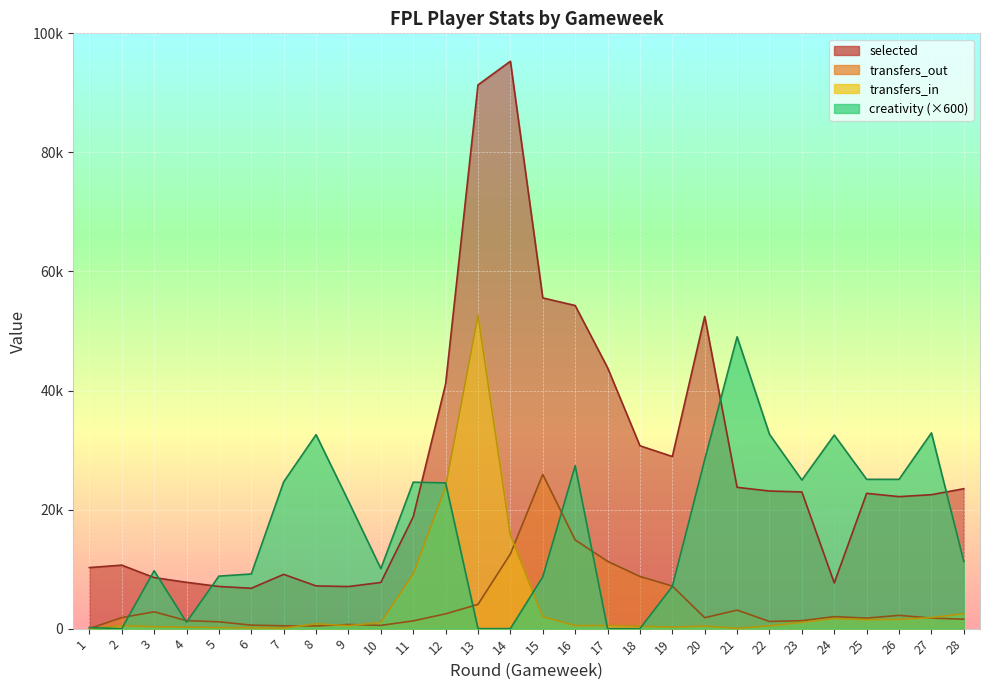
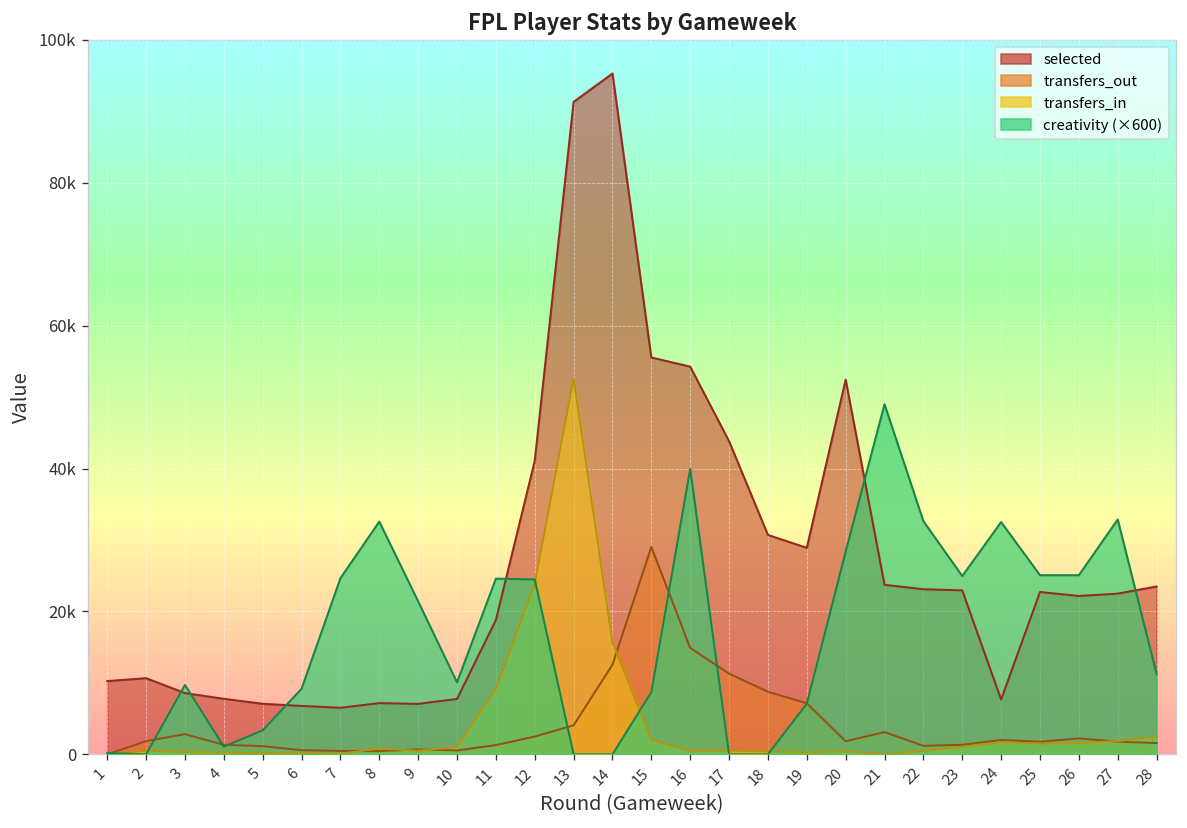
  {
    "selected": {
      "1": 10000,
      "2": 11000,
      "3": 9000,
      "4": 8000,
      "5": 7000,
      "6": 7000,
-     "7": 9000,
+     "7": 7000,
      "8": 7000,
      "9": 7000,
      "10": 8000,
      "11": 19000,
      "12": 41000,
      "13": 91000,
      "14": 95000,
      "15": 56000,
      "16": 54000,
      "17": 44000,
      "18": 31000,
      "19": 29000,
      "20": 52000,
      "21": 24000,
      "22": 23000,
      "23": 23000,
      "24": 8000,
      "25": 23000,
      "26": 22000,
      "27": 22000,
      "28": 24000
    },
    "transfers_out": {
      "2": 2000,
      "3": 3000,
      "5": 1000,
      "6": 1000,
      "10": 1000,
      "11": 1000,
      "12": 2000,
      "13": 4000,
      "14": 13000,
-     "15": 26000,
+     "15": 29000,
      "16": 15000,
      "17": 11000,
      "18": 9000,
      "20": 2000,
      "21": 3000,
      "22": 1000,
      "26": 2000,
      "28": 2000
    },
    "transfers_in": {
      "2": 1000,
      "3": 0,
      "4": 0,
      "5": 0,
      "6": 0,
      "10": 1000,
      "11": 9000,
      "12": 24000,
      "13": 53000,
      "14": 16000,
      "15": 2000,
      "16": 1000,
      "17": 1000,
      "19": 0,
      "20": 0,
      "21": 0,
      "22": 0,
      "26": 2000,
      "28": 2000
    },
    "creativity (×600)": {
      "2": 0,
      "3": 10000,
-     "5": 9000,
+     "5": 3000,
      "6": 9000,
      "7": 25000,
      "8": 33000,
      "9": 21000,
      "10": 10000,
      "11": 25000,
      "12": 24000,
      "13": 0,
      "14": 0,
      "15": 9000,
-     "16": 27000,
+     "16": 40000,
      "17": 0,
      "20": 28000,
      "21": 49000,
      "22": 33000,
      "23": 25000,
      "24": 33000,
      "25": 25000,
      "26": 25000,
      "27": 33000,
      "28": 11000
    }
  }
